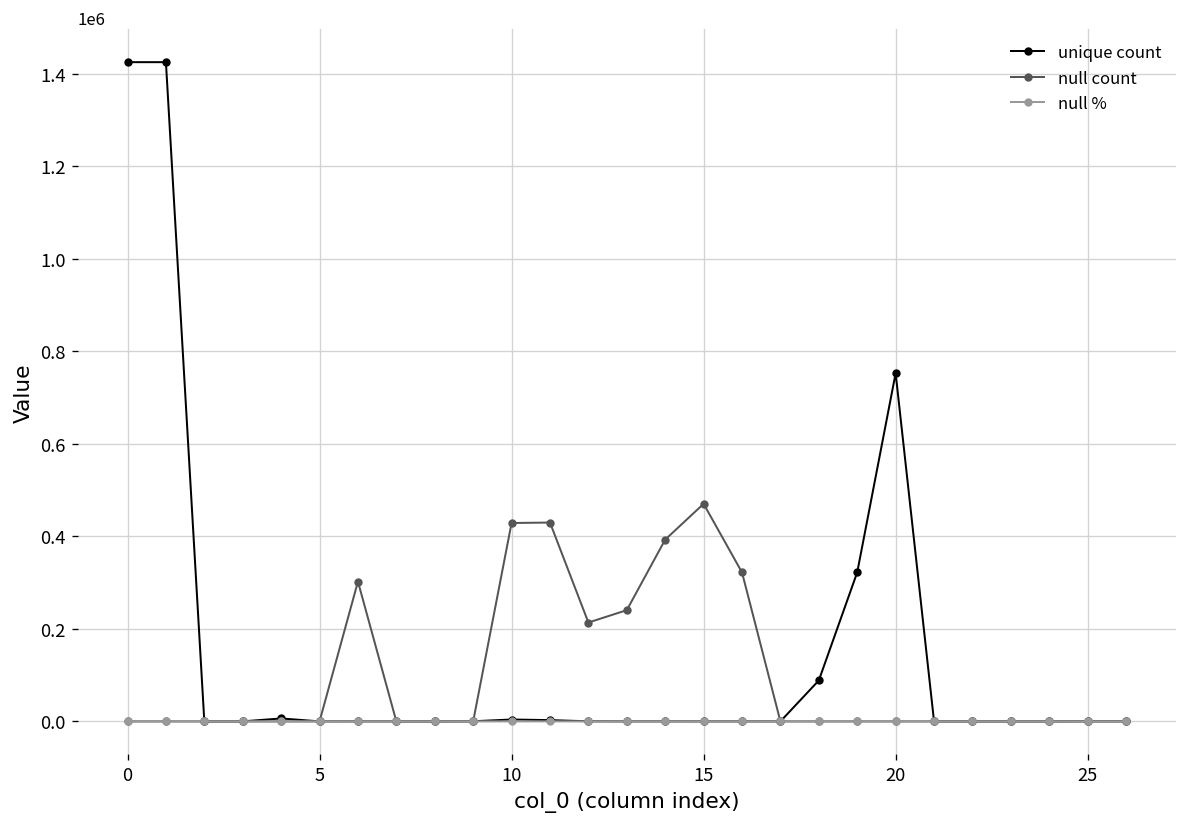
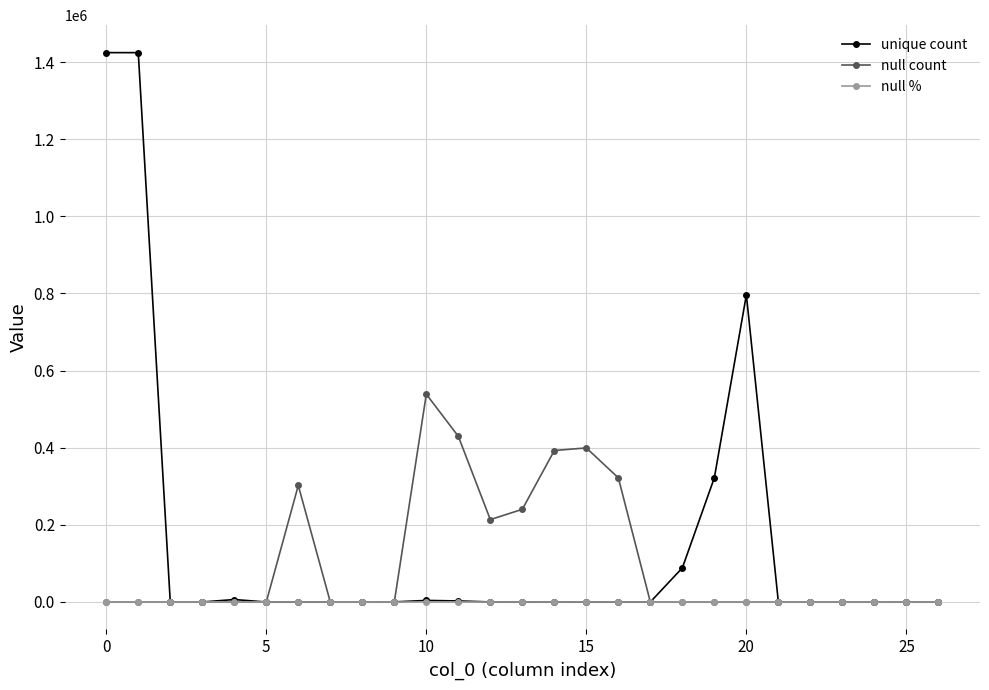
  {
    "unique count": {
      "0": 1420000,
-     "20": 750000
+     "20": 800000
    },
    "null count": {
-     "10": 430000,
-     "15": 470000
+     "10": 540000,
+     "15": 400000
    }
  }
